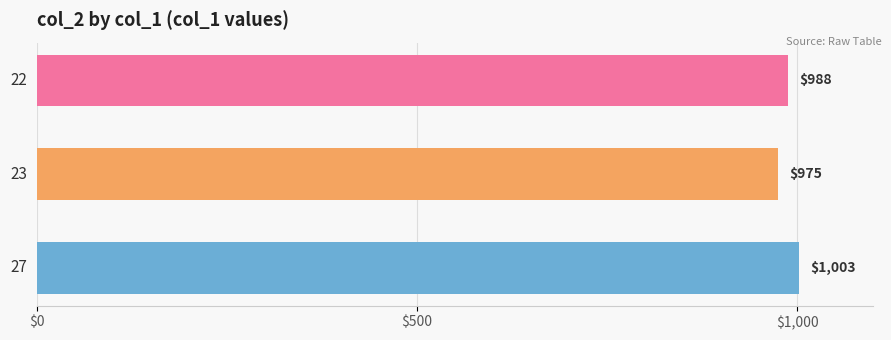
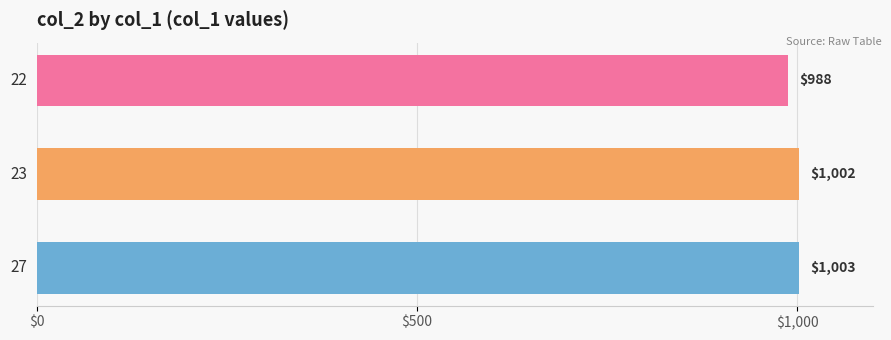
  {
    "22": "$988",
-   "23": "$975",
+   "23": "$1,002",
    "27": "$1,003"
  }
